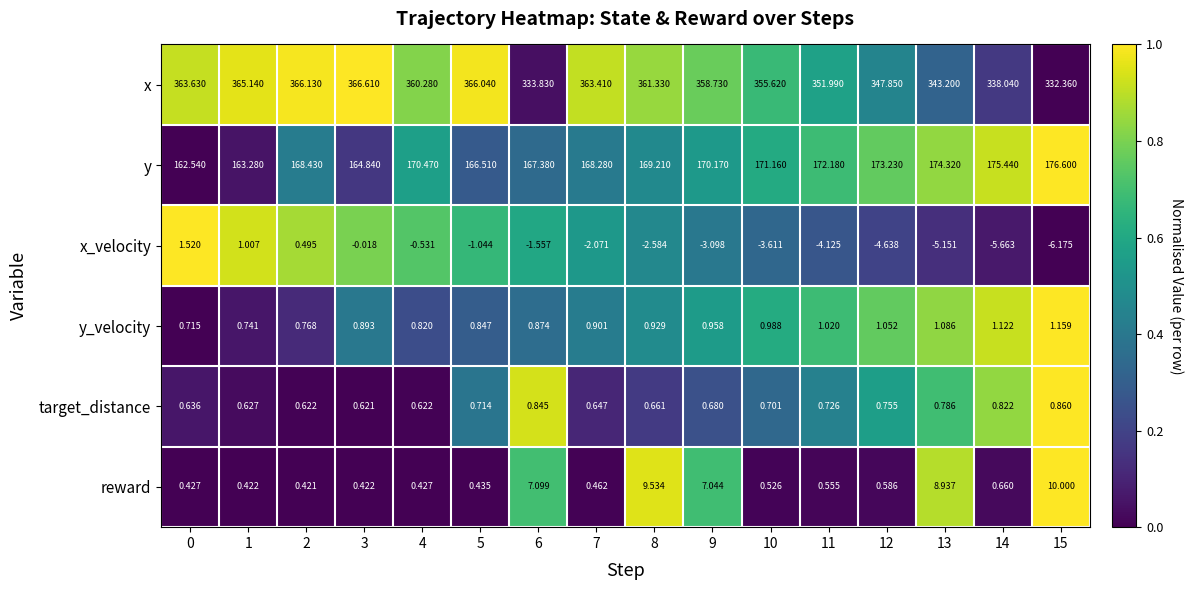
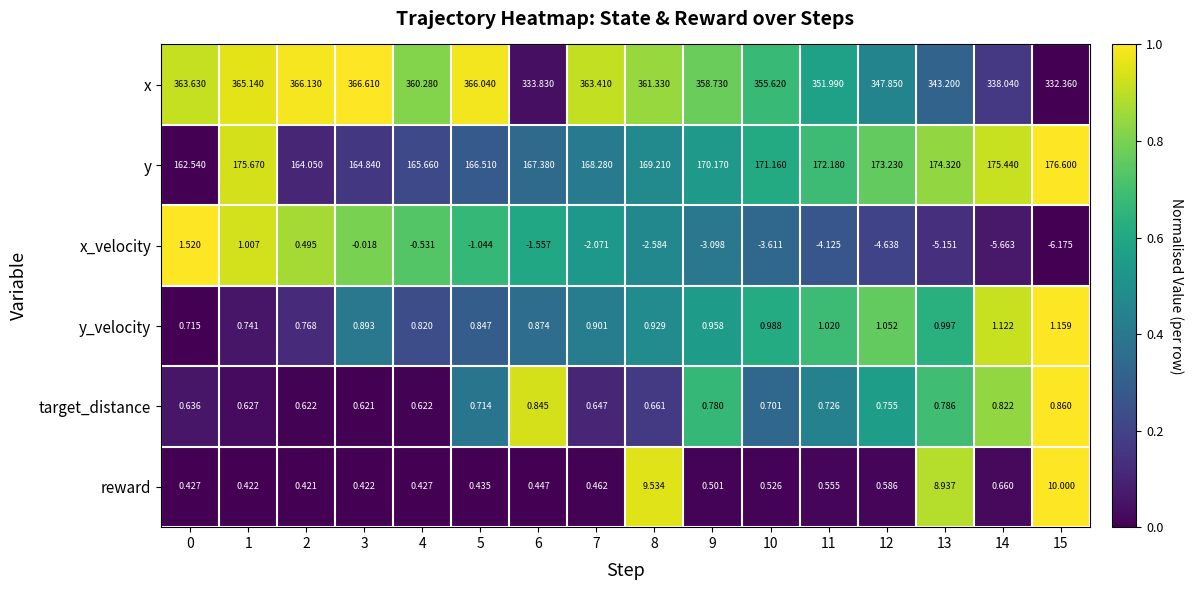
  {
    "x": {
      "0": 363.630,
      "1": 365.140,
      "2": 366.130,
      "3": 366.610,
      "4": 360.280,
      "5": 366.040,
      "6": 333.830,
      "7": 363.410,
      "8": 361.330,
      "9": 358.730,
      "10": 355.620,
      "11": 351.990,
      "12": 347.850,
      "13": 343.200,
      "14": 338.040,
      "15": 332.360
    },
    "y": {
      "0": 162.540,
-     "1": 163.280,
-     "2": 168.430,
+     "1": 175.670,
+     "2": 164.050,
      "3": 164.840,
-     "4": 170.470,
+     "4": 165.660,
      "5": 166.510,
      "6": 167.380,
      "7": 168.280,
      "8": 169.210,
      "9": 170.170,
      "10": 171.160,
      "11": 172.180,
      "12": 173.230,
      "13": 174.320,
      "14": 175.440,
      "15": 176.600
    },
    "x_velocity": {
      "0": 1.520,
      "1": 1.007,
      "2": 0.495,
      "3": -0.018,
      "4": -0.531,
      "5": -1.044,
      "6": -1.557,
      "7": -2.071,
      "8": -2.584,
      "9": -3.098,
      "10": -3.611,
      "11": -4.125,
      "12": -4.638,
      "13": -5.151,
      "14": -5.663,
      "15": -6.175
    },
    "y_velocity": {
      "0": 0.715,
      "1": 0.741,
      "2": 0.768,
      "3": 0.893,
      "4": 0.820,
      "5": 0.847,
      "6": 0.874,
      "7": 0.901,
      "8": 0.929,
      "9": 0.958,
      "10": 0.988,
      "11": 1.020,
      "12": 1.052,
-     "13": 1.086,
+     "13": 0.997,
      "14": 1.122,
      "15": 1.159
    },
    "target_distance": {
      "0": 0.636,
      "1": 0.627,
      "2": 0.622,
      "3": 0.621,
      "4": 0.622,
      "5": 0.714,
      "6": 0.845,
      "7": 0.647,
      "8": 0.661,
-     "9": 0.680,
+     "9": 0.780,
      "10": 0.701,
      "11": 0.726,
      "12": 0.755,
      "13": 0.786,
      "14": 0.822,
      "15": 0.860
    },
    "reward": {
      "0": 0.427,
      "1": 0.422,
      "2": 0.421,
      "3": 0.422,
      "4": 0.427,
      "5": 0.435,
-     "6": 7.099,
+     "6": 0.447,
      "7": 0.462,
      "8": 9.534,
-     "9": 7.044,
+     "9": 0.501,
      "10": 0.526,
      "11": 0.555,
      "12": 0.586,
      "13": 8.937,
      "14": 0.660,
      "15": 10.000
    }
  }
